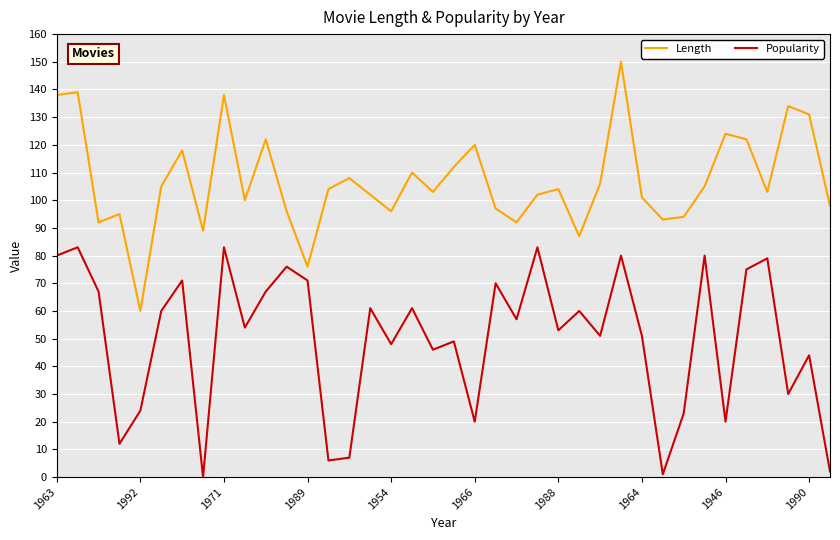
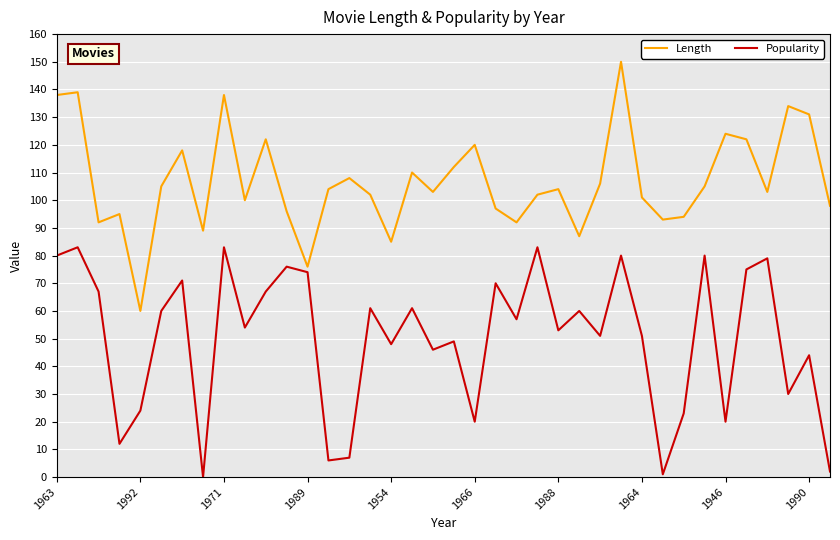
  {
    "Length": {
      "1963": 138,
      "1989": 76,
-     "1954": 96,
+     "1954": 85,
      "1946": 124
    },
    "Popularity": {
      "1963": 80,
-     "1989": 71,
+     "1989": 74,
      "1954": 48,
      "1946": 20
    }
  }
